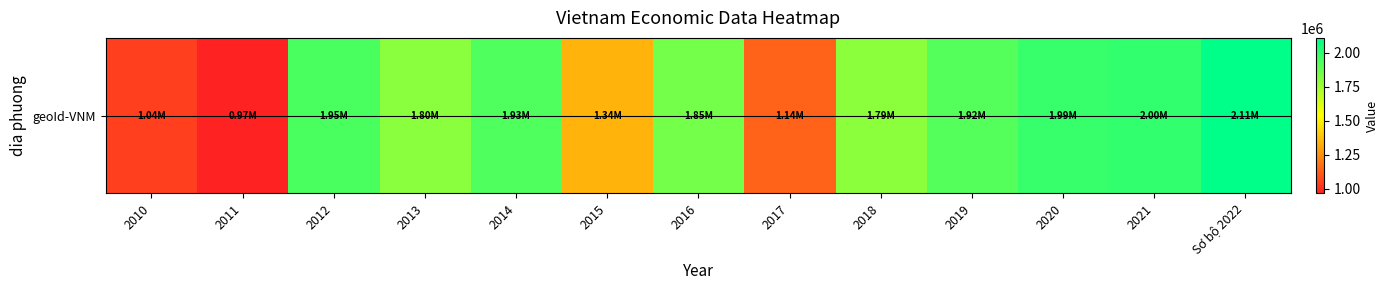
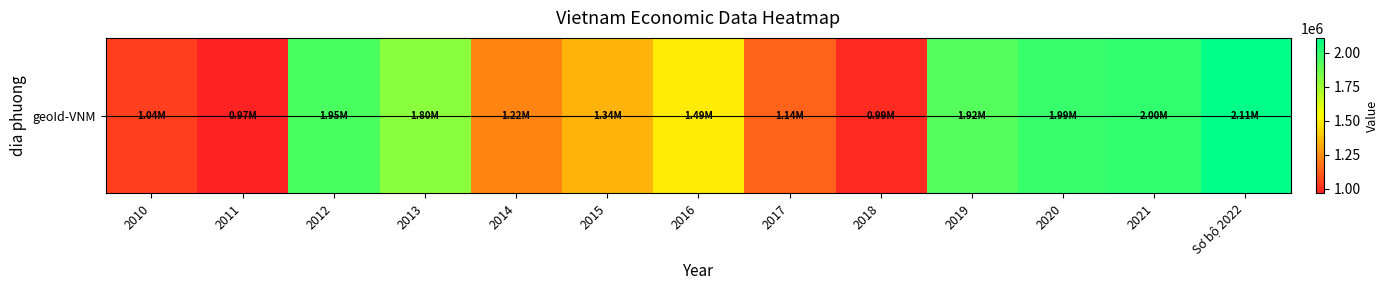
  {
    "geoId-VNM": {
      "2010": "1.04M",
      "2011": "0.97M",
      "2012": "1.95M",
      "2013": "1.80M",
-     "2014": "1.93M",
+     "2014": "1.22M",
      "2015": "1.34M",
-     "2016": "1.85M",
+     "2016": "1.49M",
      "2017": "1.14M",
-     "2018": "1.79M",
+     "2018": "0.99M",
      "2019": "1.92M",
      "2020": "1.99M",
      "2021": "2.00M",
      "Sơ bộ 2022": "2.11M"
    }
  }
